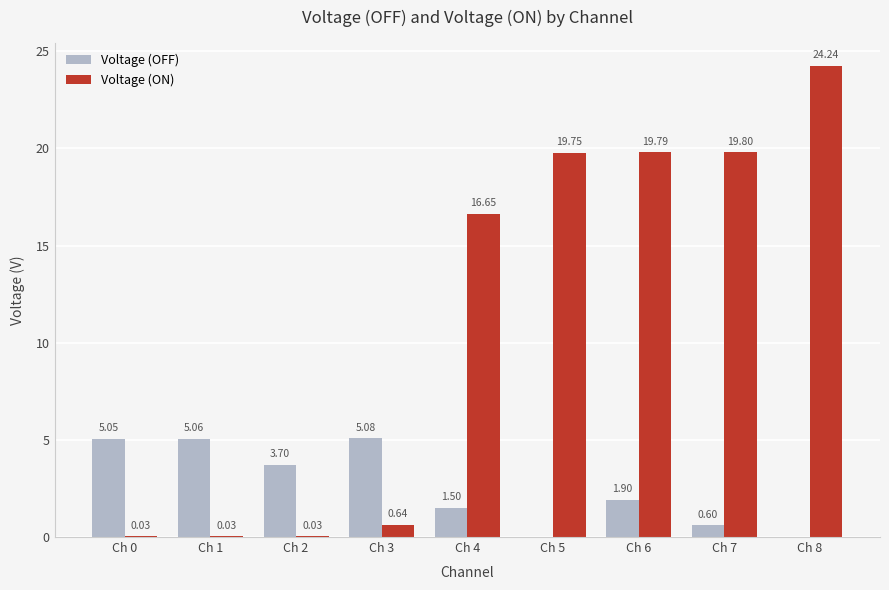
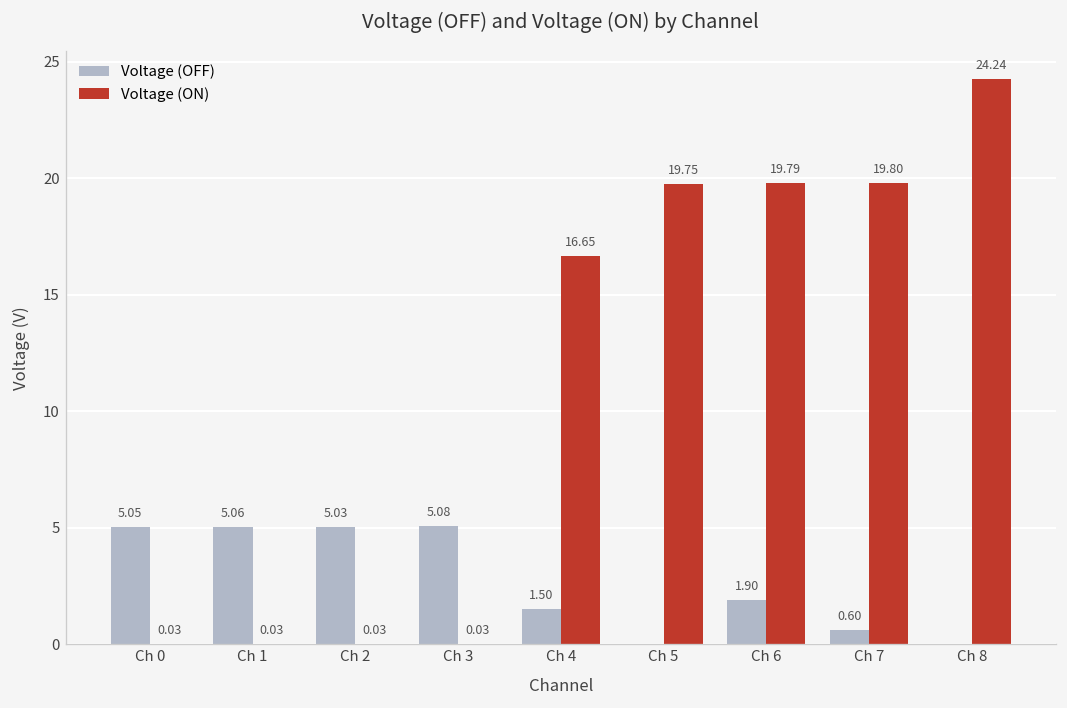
  {
    "Voltage (OFF)": {
      "Ch 0": 5.05,
      "Ch 1": 5.06,
-     "Ch 2": 3.70,
+     "Ch 2": 5.03,
      "Ch 3": 5.08,
      "Ch 4": 1.50,
      "Ch 6": 1.90,
      "Ch 7": 0.60
    },
    "Voltage (ON)": {
      "Ch 0": 0.03,
      "Ch 1": 0.03,
      "Ch 2": 0.03,
-     "Ch 3": 0.64,
+     "Ch 3": 0.03,
      "Ch 4": 16.65,
      "Ch 5": 19.75,
      "Ch 6": 19.79,
      "Ch 7": 19.80,
      "Ch 8": 24.24
    }
  }
